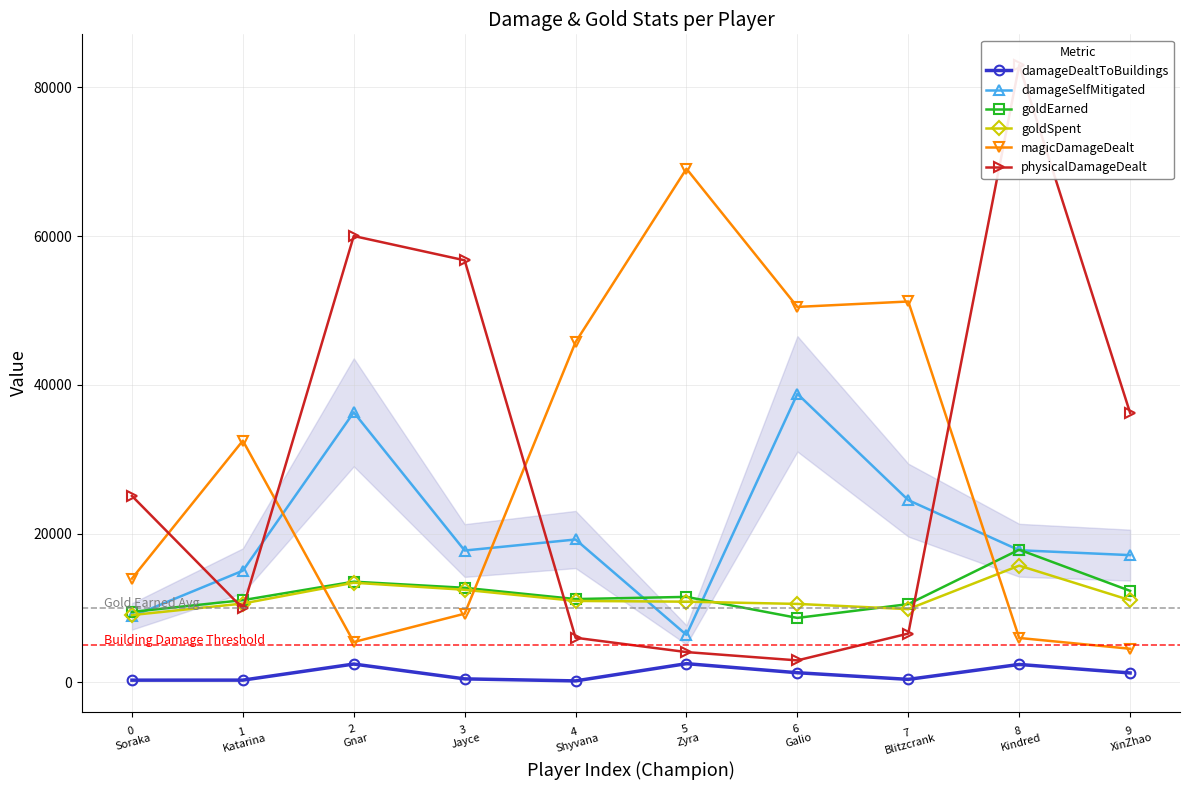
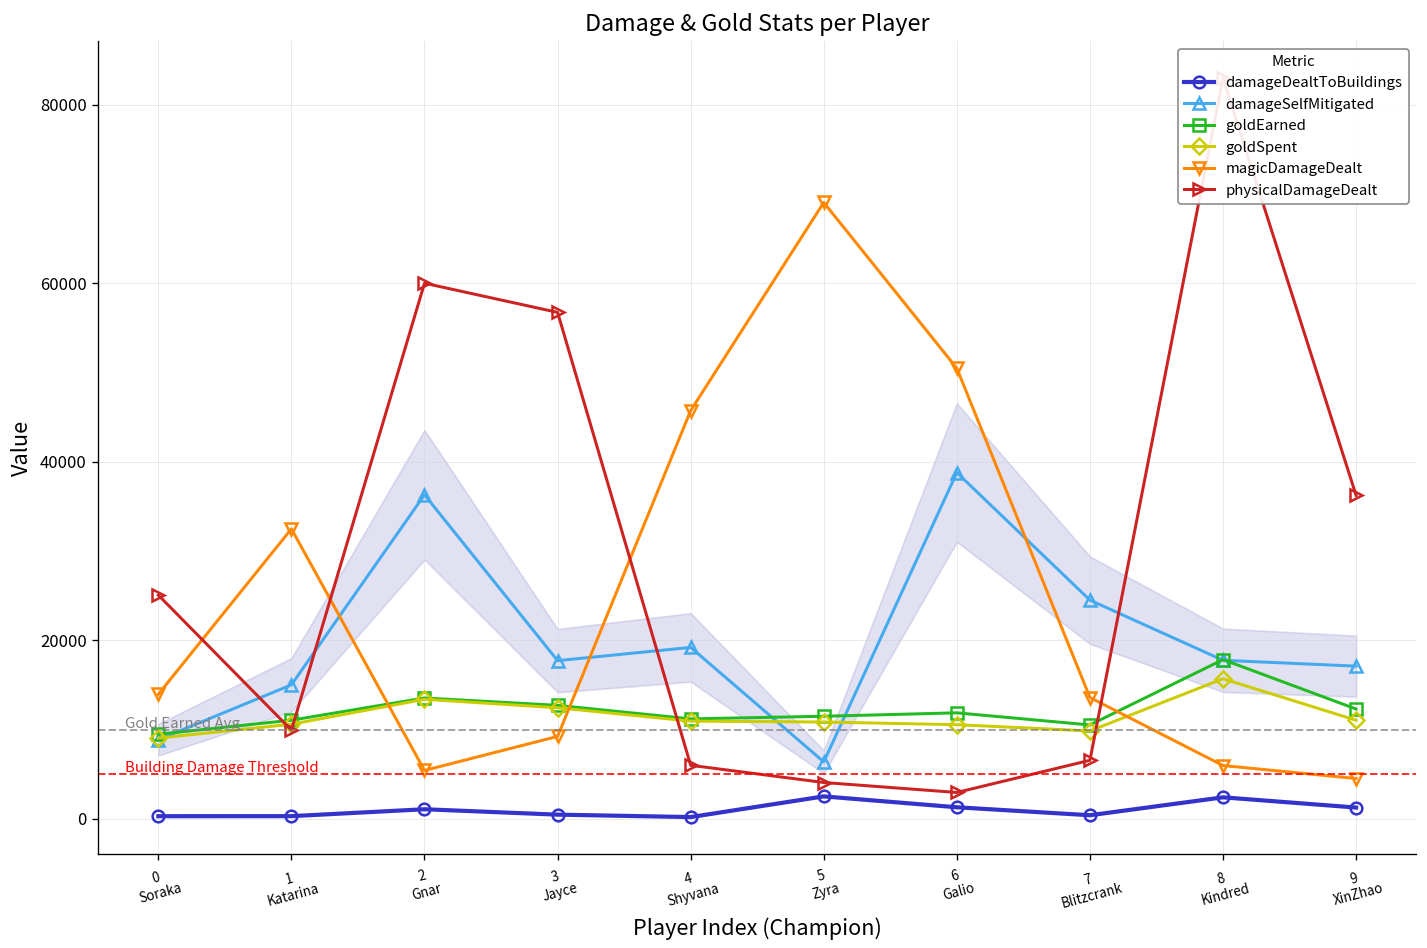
  {
    "damageDealtToBuildings": {
      "0 Soraka": 0,
      "1 Katarina": 0,
-     "2 Gnar": 2000,
+     "2 Gnar": 1000,
      "3 Jayce": 0,
      "4 Shyvana": 0,
      "5 Zyra": 3000,
      "6 Galio": 1000,
      "7 Blitzcrank": 0,
      "8 Kindred": 2000,
      "9 XinZhao": 1000
    },
    "damageSelfMitigated": {
      "1 Katarina": 15000,
      "2 Gnar": 36000,
      "3 Jayce": 18000,
      "4 Shyvana": 19000,
      "5 Zyra": 6000,
      "6 Galio": 39000,
      "7 Blitzcrank": 25000,
      "9 XinZhao": 17000
    },
    "goldEarned": {
      "0 Soraka": 9000,
      "1 Katarina": 11000,
      "5 Zyra": 11000,
-     "6 Galio": 9000,
+     "6 Galio": 12000,
      "7 Blitzcrank": 11000,
      "9 XinZhao": 12000
    },
    "goldSpent": {
      "1 Katarina": 11000,
      "5 Zyra": 11000,
      "6 Galio": 11000,
      "7 Blitzcrank": 10000,
      "8 Kindred": 16000,
      "9 XinZhao": 11000
    },
    "magicDamageDealt": {
      "0 Soraka": 14000,
      "1 Katarina": 32000,
      "2 Gnar": 5000,
      "3 Jayce": 9000,
      "4 Shyvana": 46000,
      "5 Zyra": 69000,
      "6 Galio": 50000,
-     "7 Blitzcrank": 51000,
+     "7 Blitzcrank": 14000,
      "8 Kindred": 6000,
      "9 XinZhao": 5000
    },
    "physicalDamageDealt": {
      "0 Soraka": 25000,
      "1 Katarina": 10000,
      "2 Gnar": 60000,
      "3 Jayce": 57000,
      "4 Shyvana": 6000,
      "5 Zyra": 4000,
      "6 Galio": 3000,
      "7 Blitzcrank": 7000,
      "9 XinZhao": 36000
    }
  }
